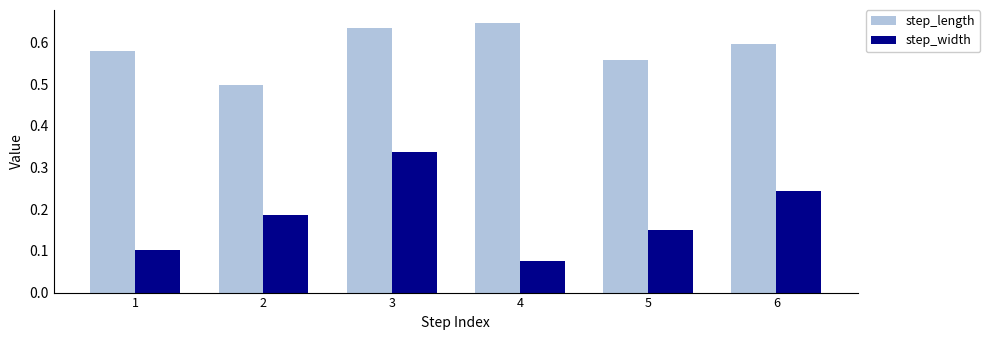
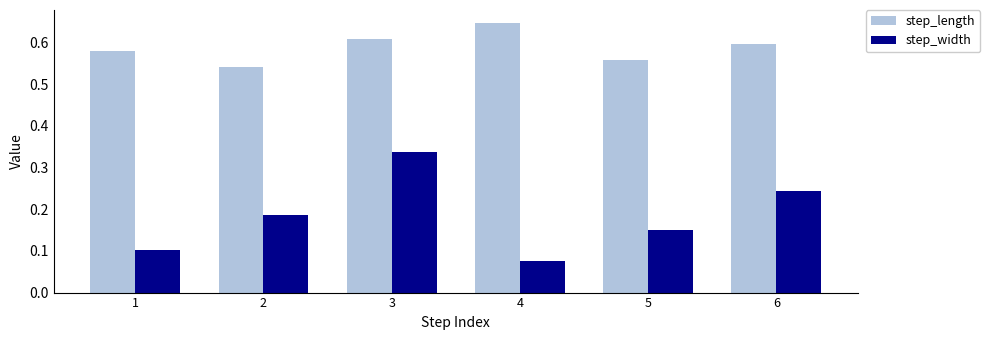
  {
    "step_length": {
      "1": 0.58,
-     "2": 0.50,
-     "3": 0.63,
+     "2": 0.54,
+     "3": 0.61,
      "4": 0.65,
      "5": 0.56,
      "6": 0.60
    },
    "step_width": {
      "1": 0.10,
      "2": 0.19,
      "3": 0.34,
      "4": 0.08,
      "5": 0.15,
      "6": 0.24
    }
  }
